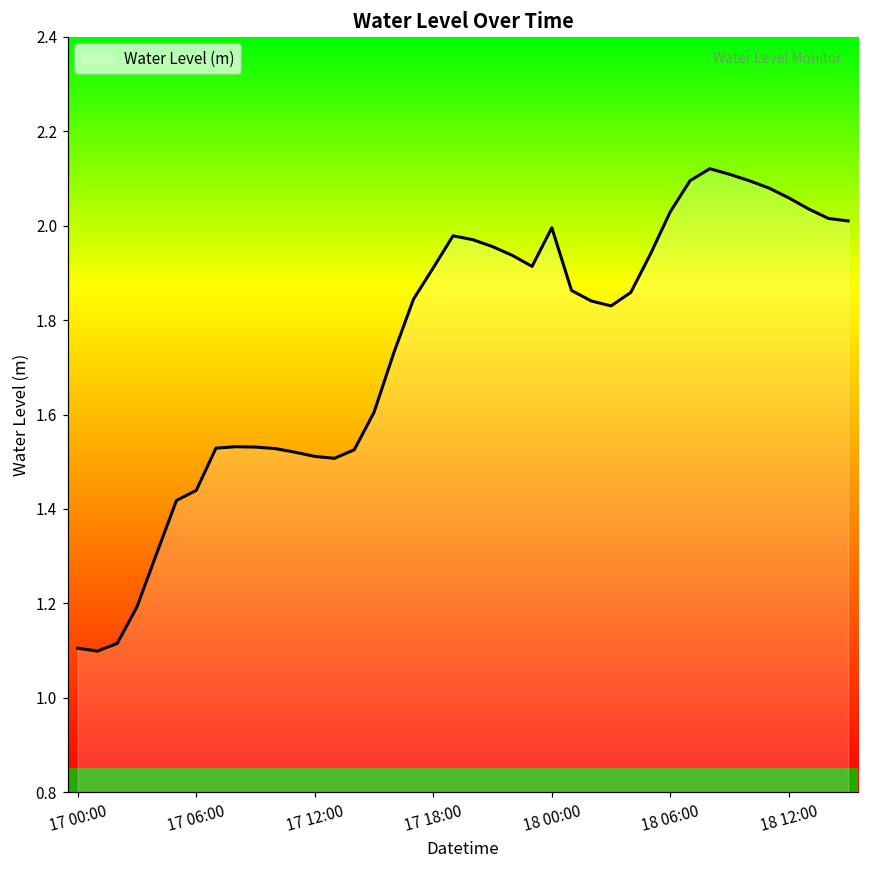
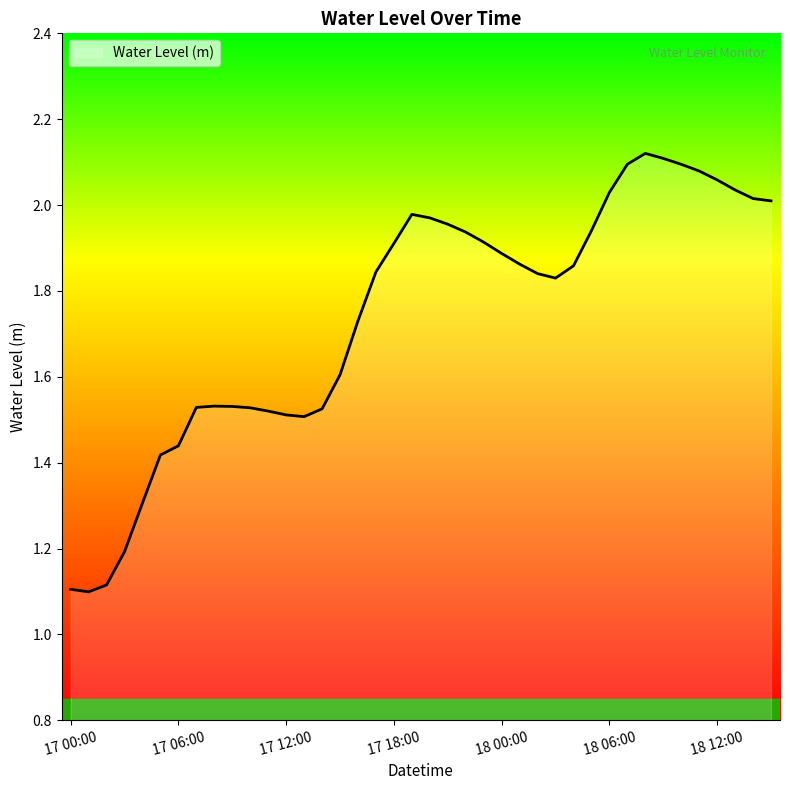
  {
    "17 00:00": 1.11,
    "17 06:00": 1.44,
    "17 12:00": 1.51,
    "17 18:00": 1.91,
-   "18 00:00": 2.00,
+   "18 00:00": 1.89,
    "18 06:00": 2.03,
    "18 12:00": 2.06
  }
